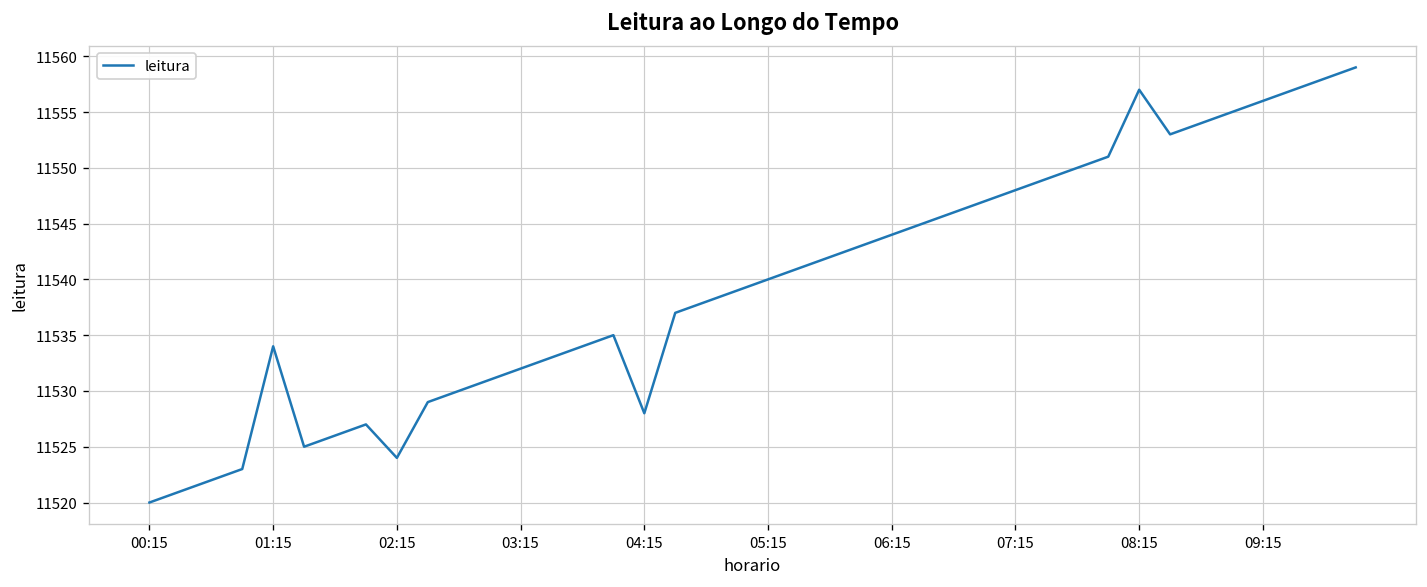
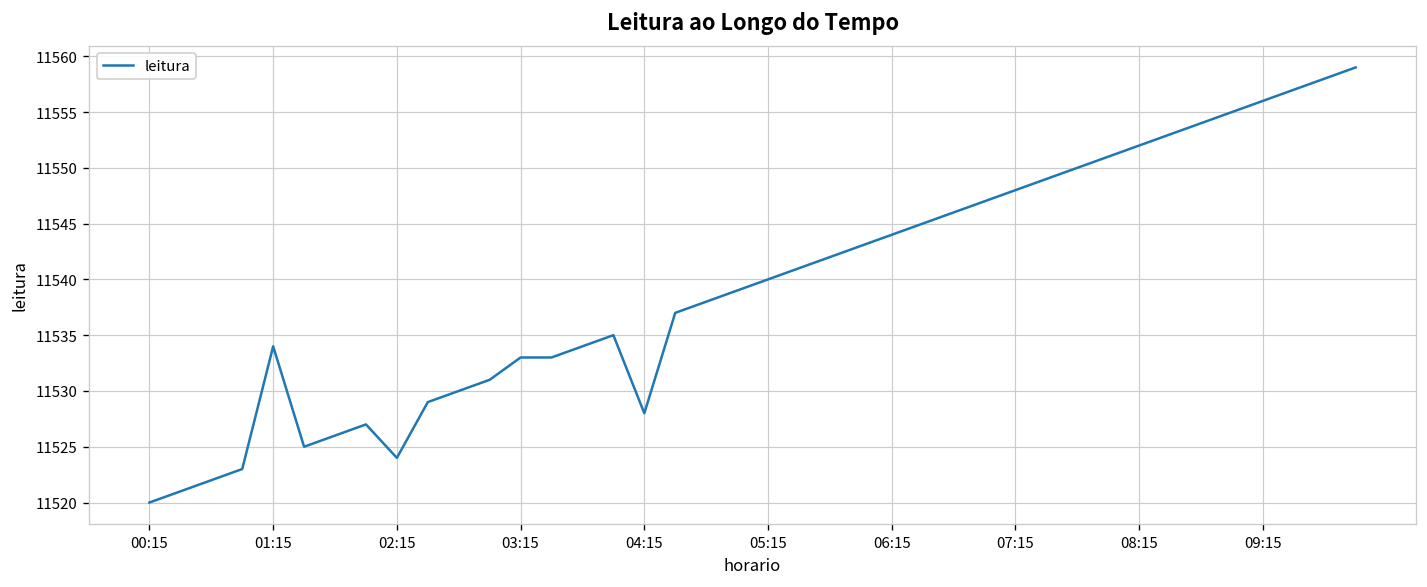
  {
    "00:15": 11520,
    "01:15": 11534,
    "02:15": 11524,
-   "03:15": 11532,
+   "03:15": 11533,
    "04:15": 11528,
    "05:15": 11540,
    "06:15": 11544,
    "07:15": 11548,
-   "08:15": 11557,
+   "08:15": 11552,
    "09:15": 11556
  }
